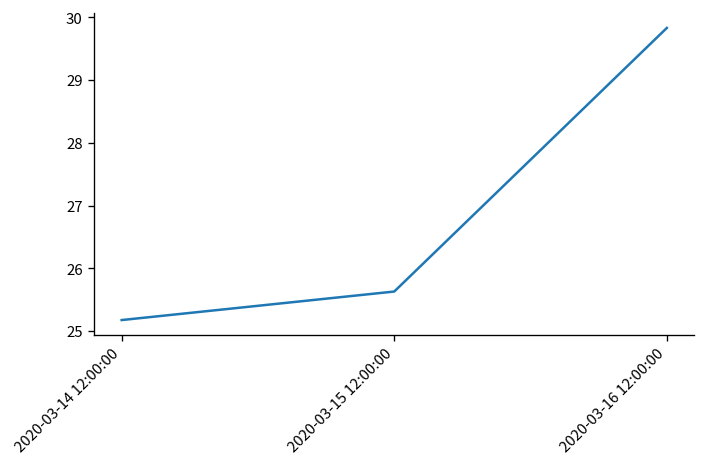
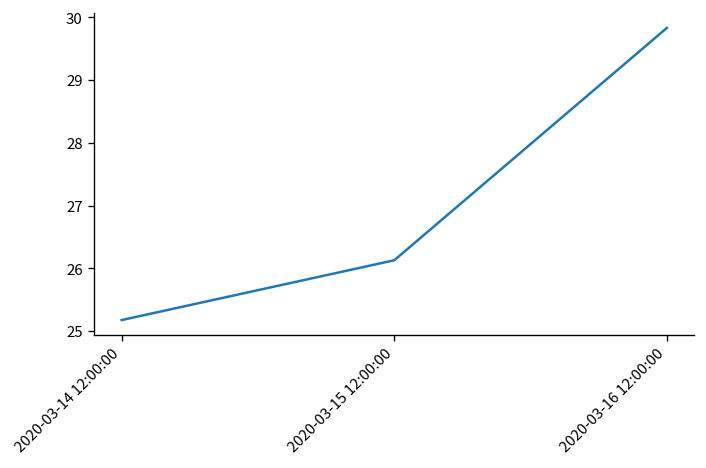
  {
    "2020-03-14 12:00:00": 25.2,
-   "2020-03-15 12:00:00": 25.6,
+   "2020-03-15 12:00:00": 26.1,
    "2020-03-16 12:00:00": 29.8
  }
